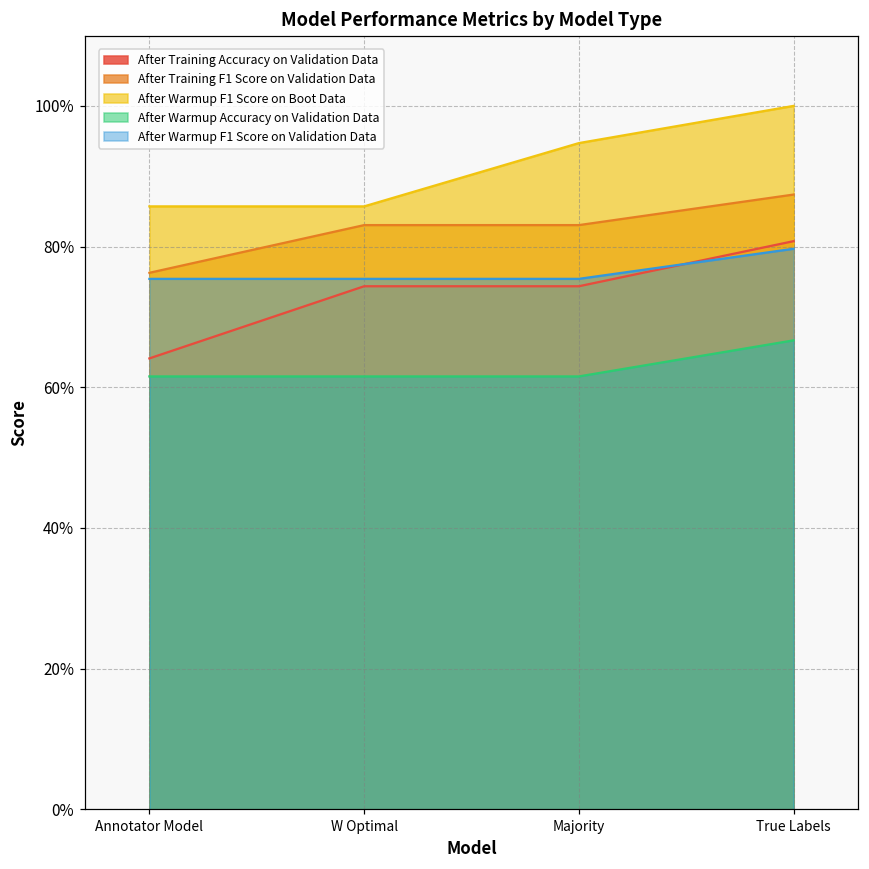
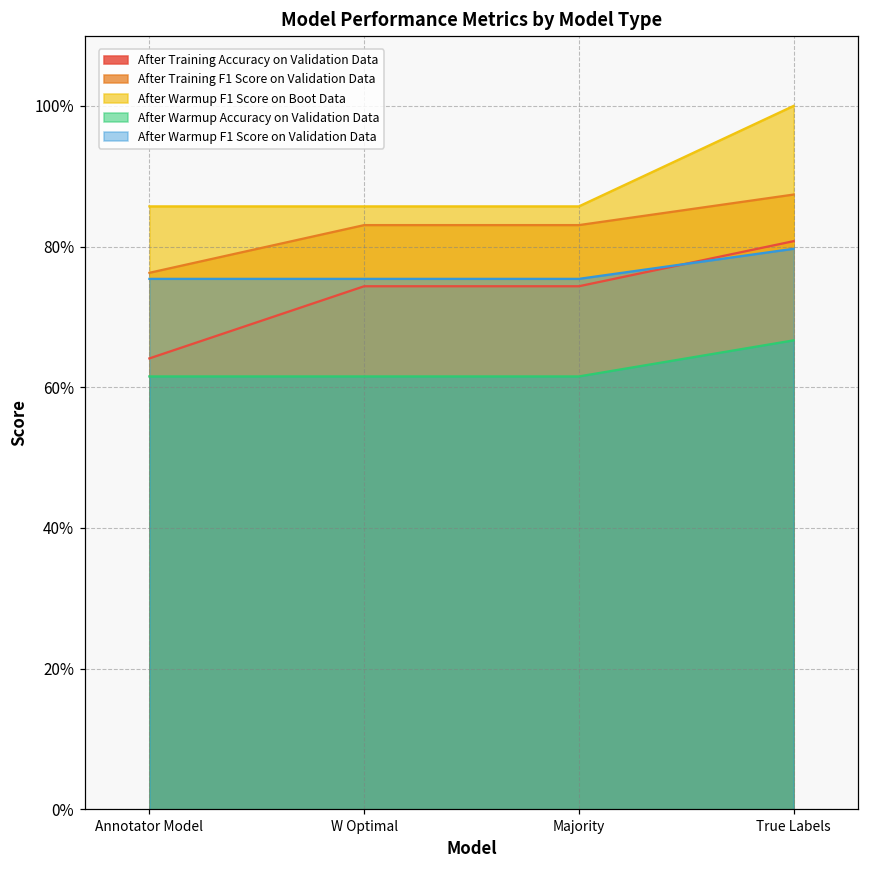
  {
    "After Warmup F1 Score on Boot Data": {
      "Annotator Model": "86%",
      "W Optimal": "86%",
-     "Majority": "95%",
+     "Majority": "86%",
      "True Labels": "100%"
    },
    "After Warmup Accuracy on Validation Data": {
      "Annotator Model": "62%",
      "W Optimal": "62%",
      "Majority": "62%",
      "True Labels": "67%"
    },
    "After Warmup F1 Score on Validation Data": {
      "Annotator Model": "75%",
      "W Optimal": "75%",
      "Majority": "75%",
      "True Labels": "80%"
    }
  }
